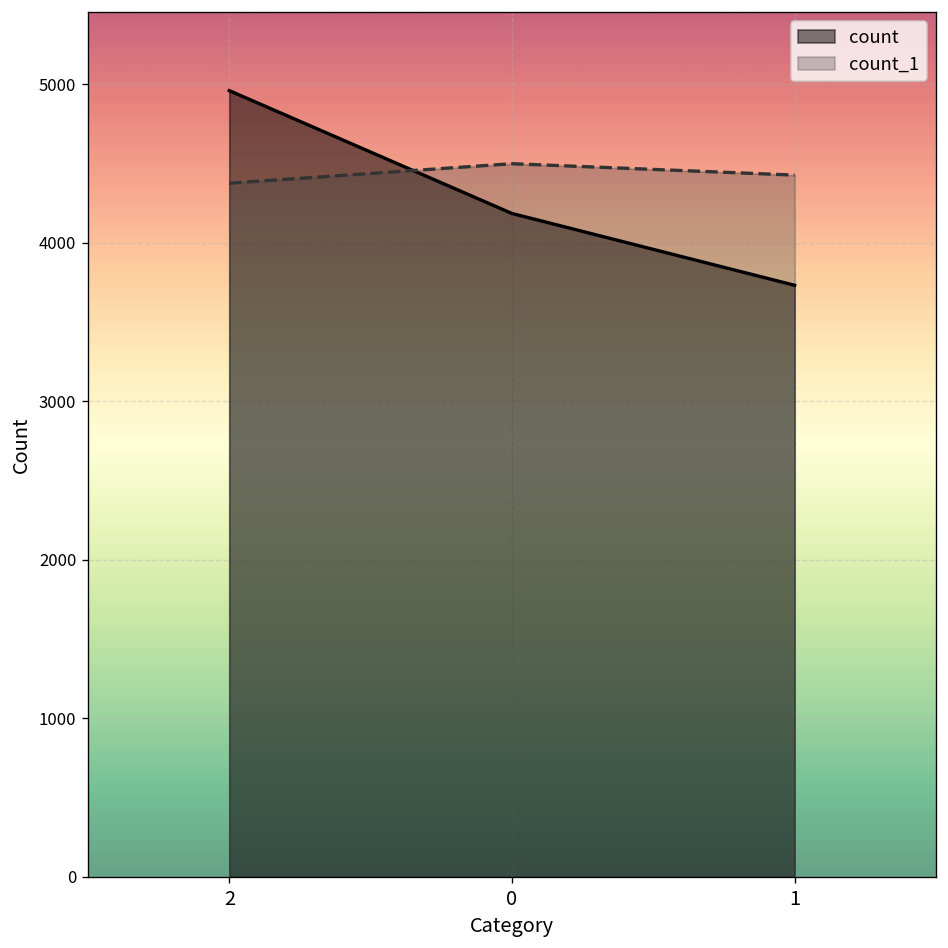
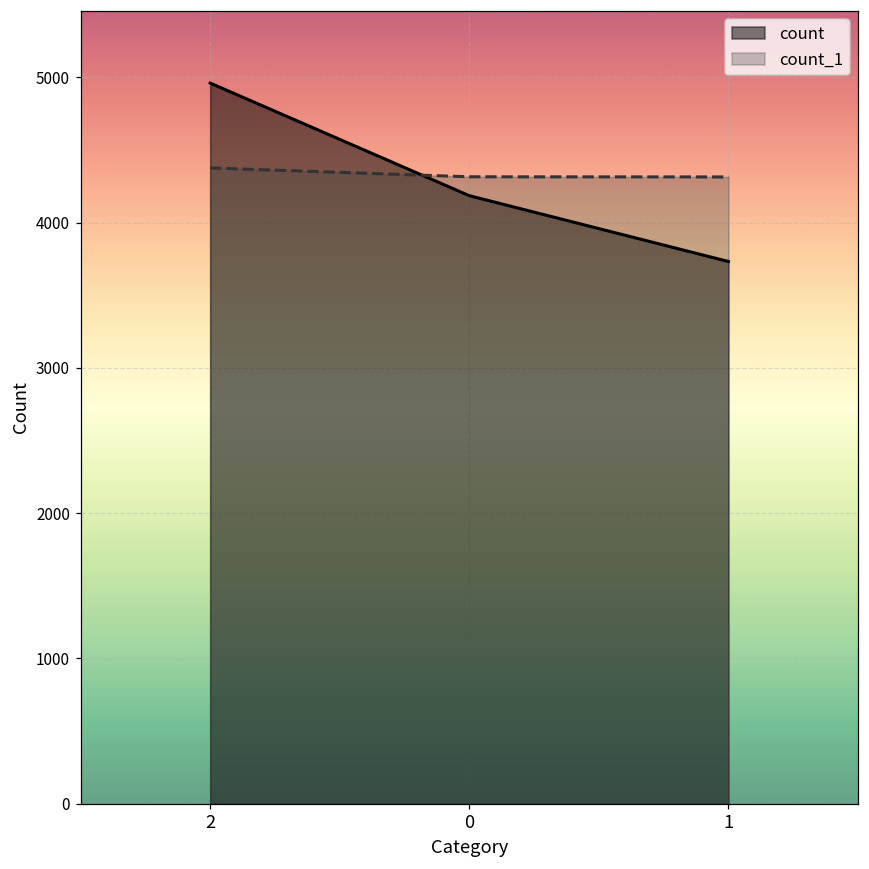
  {
    "count": {
      "2": 4960,
      "0": 4190,
      "1": 3730
    },
    "count_1": {
      "2": 4380,
-     "0": 4500,
-     "1": 4430
+     "0": 4320,
+     "1": 4310
    }
  }
